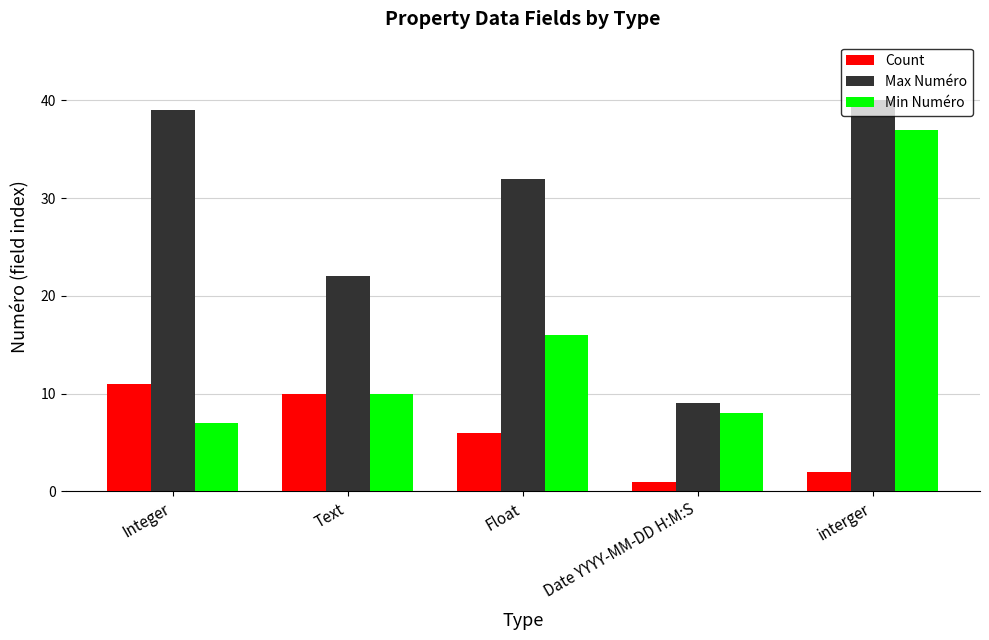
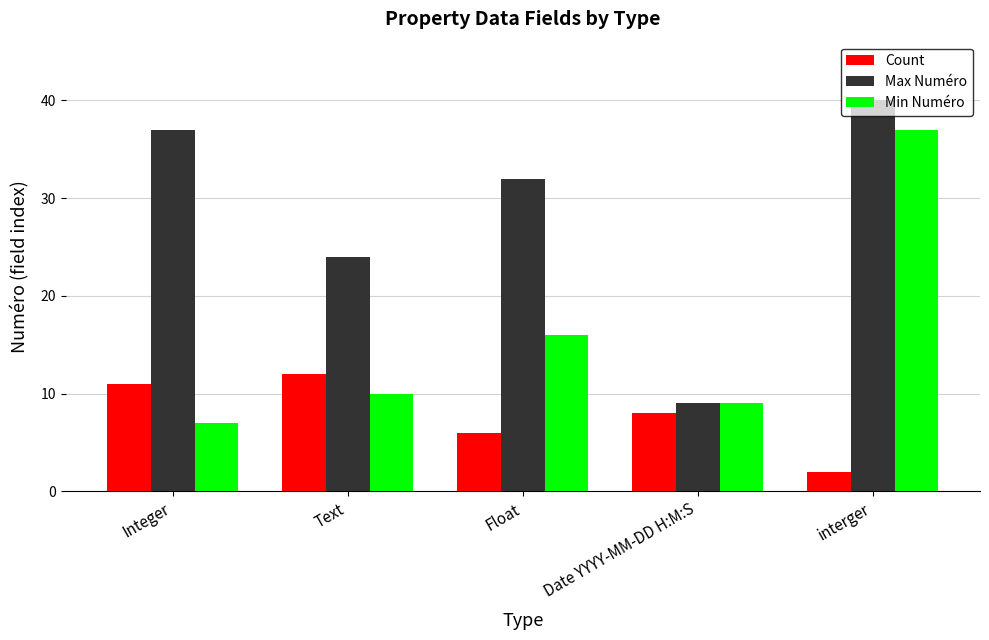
  {
    "Count": {
      "Integer": 11,
-     "Text": 10,
+     "Text": 12,
      "Float": 6,
-     "Date YYYY-MM-DD H:M:S": 1,
+     "Date YYYY-MM-DD H:M:S": 8,
      "interger": 2
    },
    "Max Numéro": {
-     "Integer": 39,
-     "Text": 22,
+     "Integer": 37,
+     "Text": 24,
      "Float": 32,
      "Date YYYY-MM-DD H:M:S": 9
    },
    "Min Numéro": {
      "Integer": 7,
      "Text": 10,
      "Float": 16,
-     "Date YYYY-MM-DD H:M:S": 8,
+     "Date YYYY-MM-DD H:M:S": 9,
      "interger": 37
    }
  }
